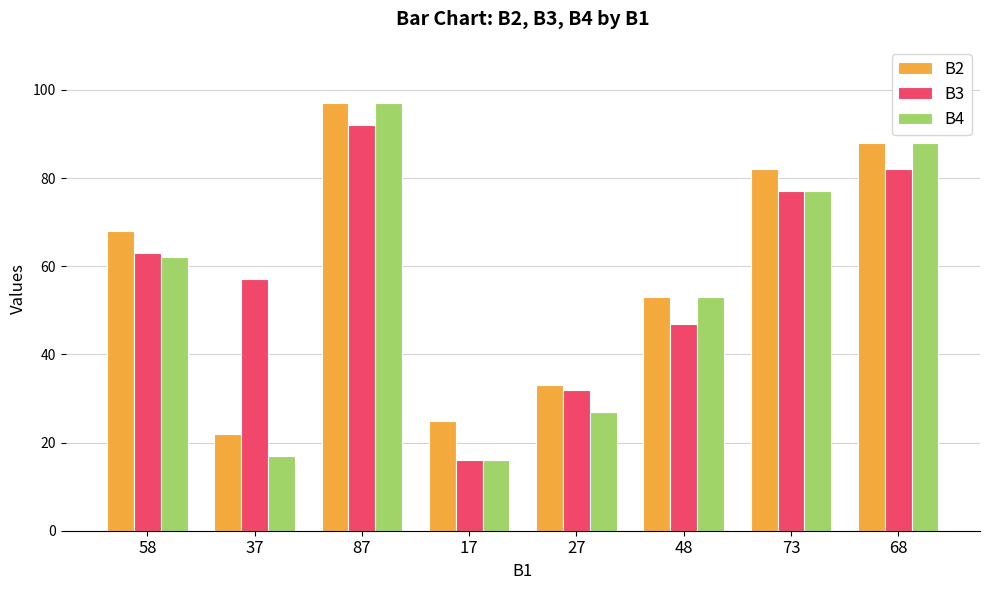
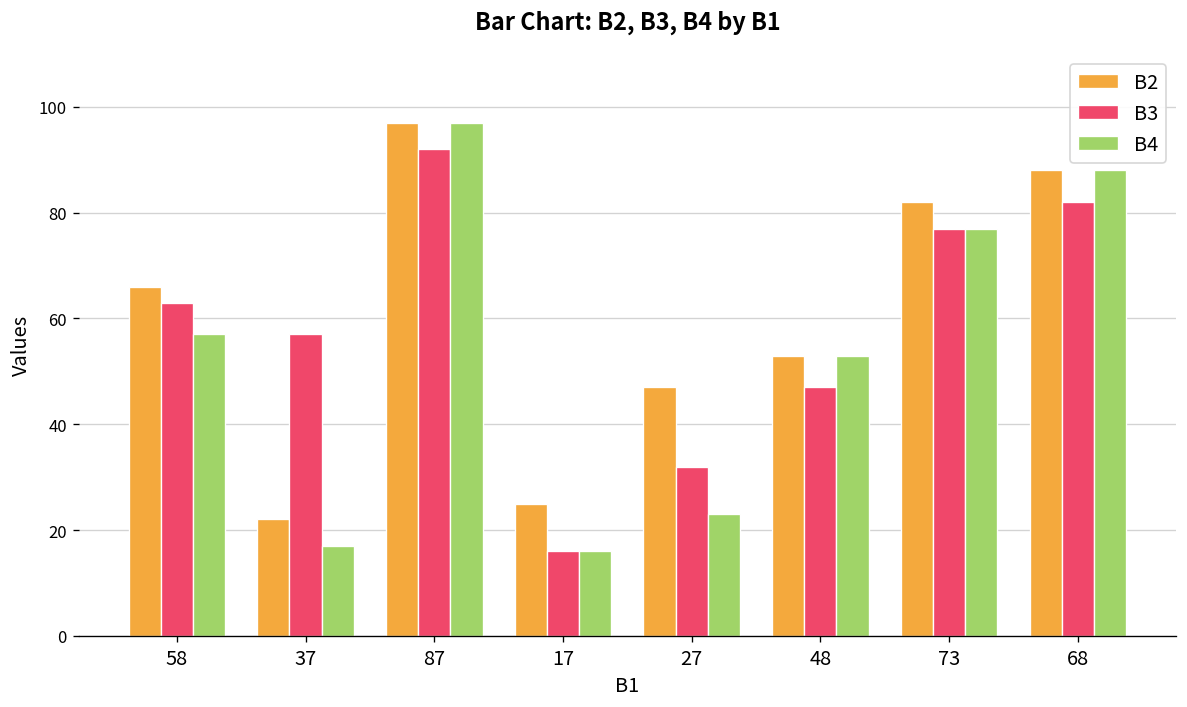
  {
    "B2": {
-     "58": 68,
+     "58": 66,
      "37": 22,
      "87": 97,
      "17": 25,
-     "27": 33,
+     "27": 47,
      "48": 53,
      "73": 82,
      "68": 88
    },
    "B3": {
      "58": 63,
      "37": 57,
      "87": 92,
      "17": 16,
      "27": 32,
      "48": 47,
      "73": 77,
      "68": 82
    },
    "B4": {
-     "58": 62,
+     "58": 57,
      "37": 17,
      "87": 97,
      "17": 16,
-     "27": 27,
+     "27": 23,
      "48": 53,
      "73": 77,
      "68": 88
    }
  }
